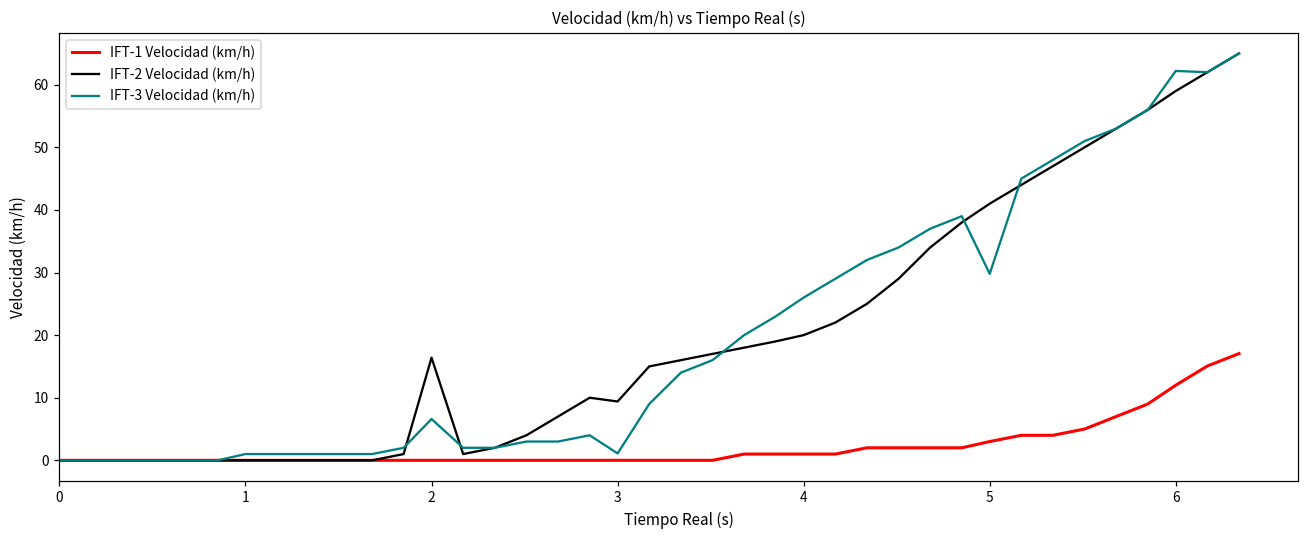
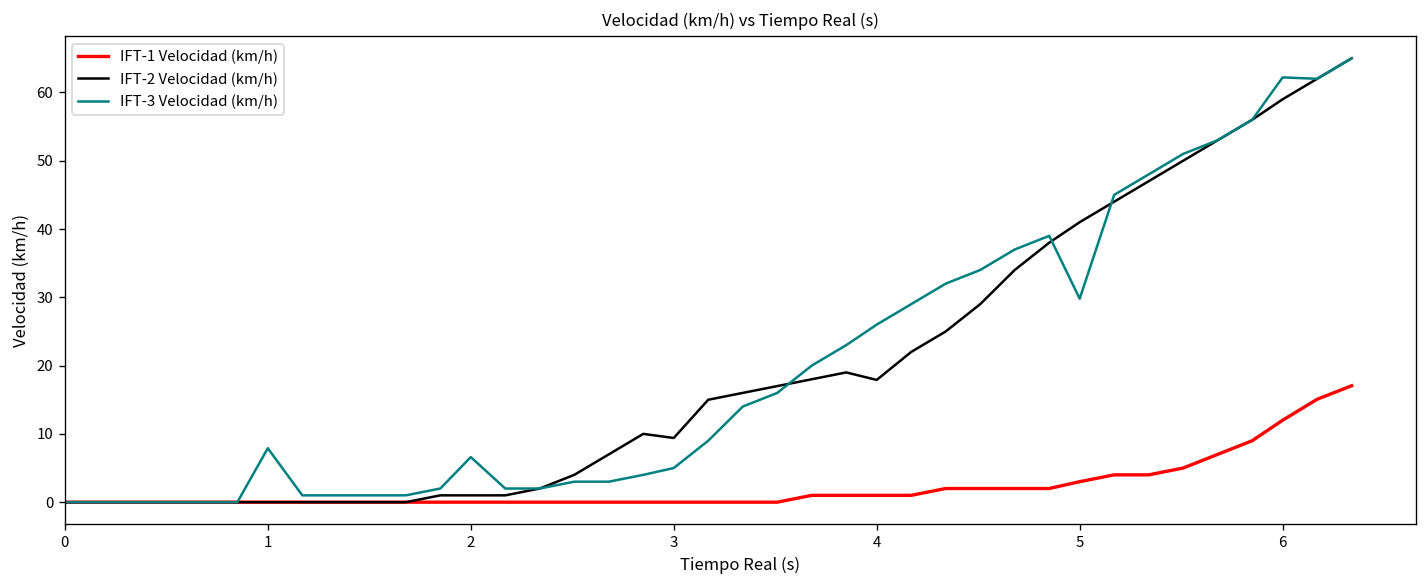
  {
    "IFT-1 Velocidad (km/h)": {
      "2": 0,
      "3": 0,
      "4": 1,
      "5": 3,
      "6": 12
    },
    "IFT-2 Velocidad (km/h)": {
-     "2": 16,
+     "2": 1,
      "3": 9,
-     "4": 20,
+     "4": 18,
      "5": 41,
      "6": 59
    },
    "IFT-3 Velocidad (km/h)": {
-     "1": 1,
+     "1": 8,
      "2": 7,
-     "3": 1,
+     "3": 5,
      "4": 26,
      "5": 30,
      "6": 62
    }
  }
